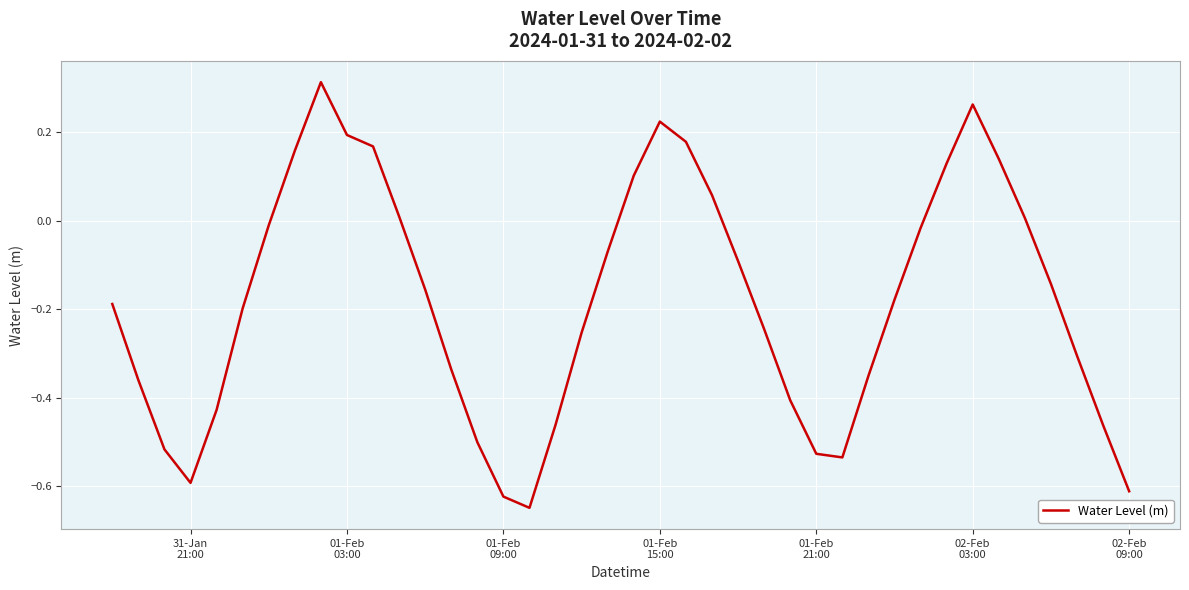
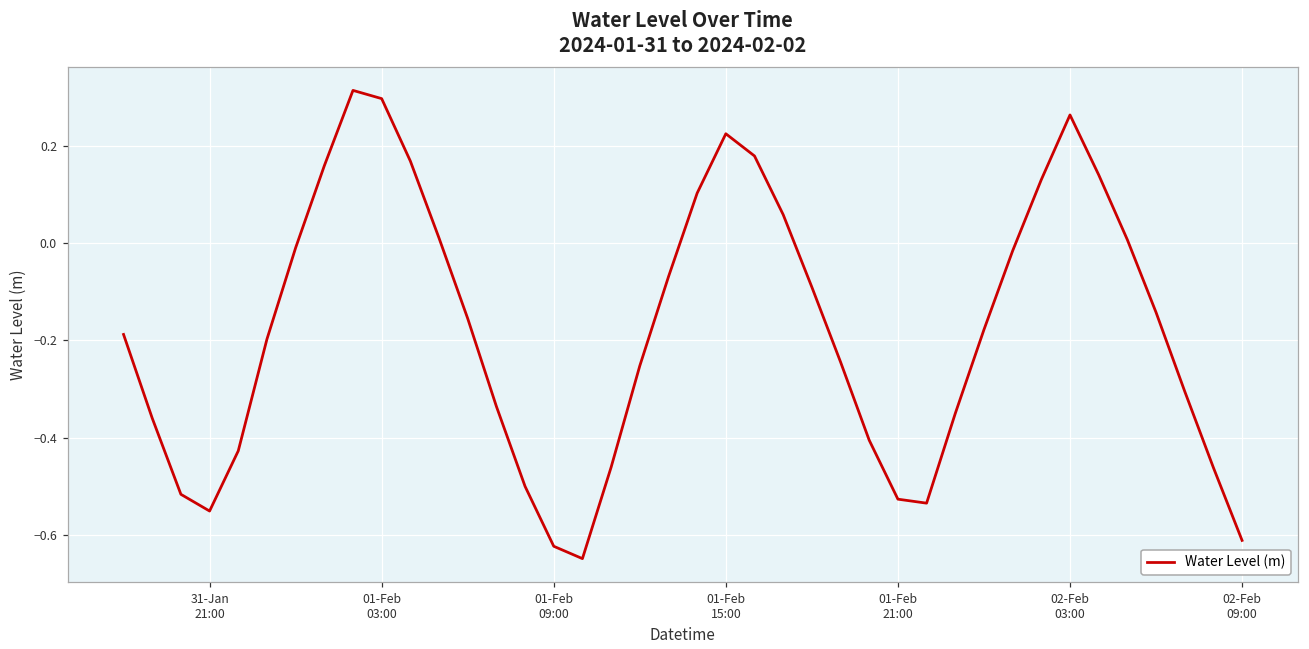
  {
-   "31-Jan 21:00": -0.59,
-   "01-Feb 03:00": 0.19,
+   "31-Jan 21:00": -0.55,
+   "01-Feb 03:00": 0.30,
    "01-Feb 09:00": -0.62,
    "01-Feb 15:00": 0.22,
    "01-Feb 21:00": -0.53,
    "02-Feb 03:00": 0.26,
    "02-Feb 09:00": -0.61
  }
